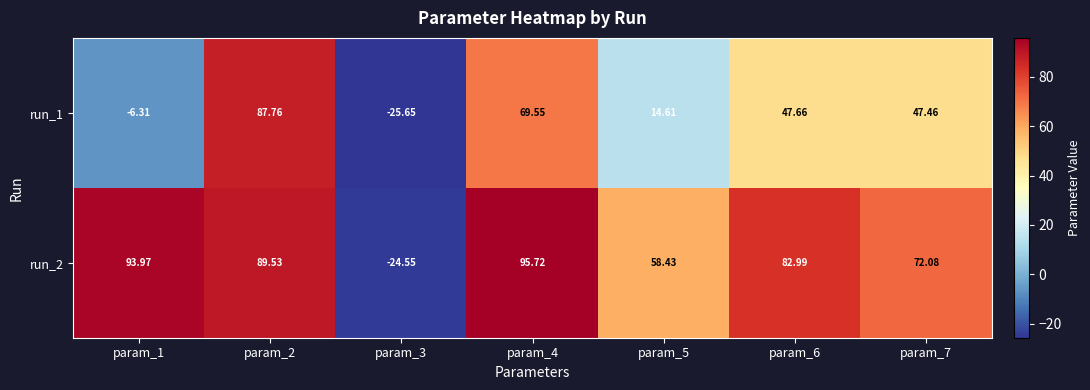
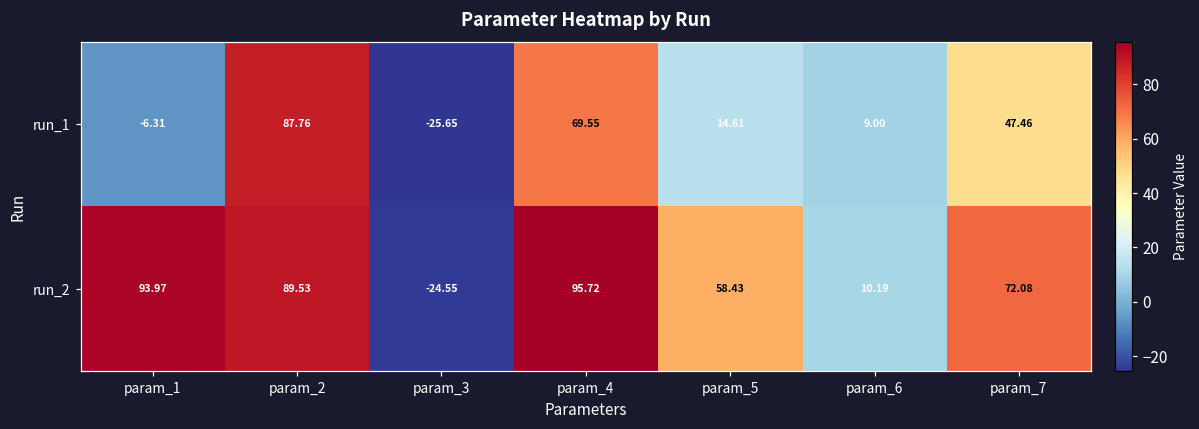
  {
    "run_1": {
      "param_1": -6.31,
      "param_2": 87.76,
      "param_3": -25.65,
      "param_4": 69.55,
      "param_5": 14.61,
-     "param_6": 47.66,
+     "param_6": 9.00,
      "param_7": 47.46
    },
    "run_2": {
      "param_1": 93.97,
      "param_2": 89.53,
      "param_3": -24.55,
      "param_4": 95.72,
      "param_5": 58.43,
-     "param_6": 82.99,
+     "param_6": 10.19,
      "param_7": 72.08
    }
  }
